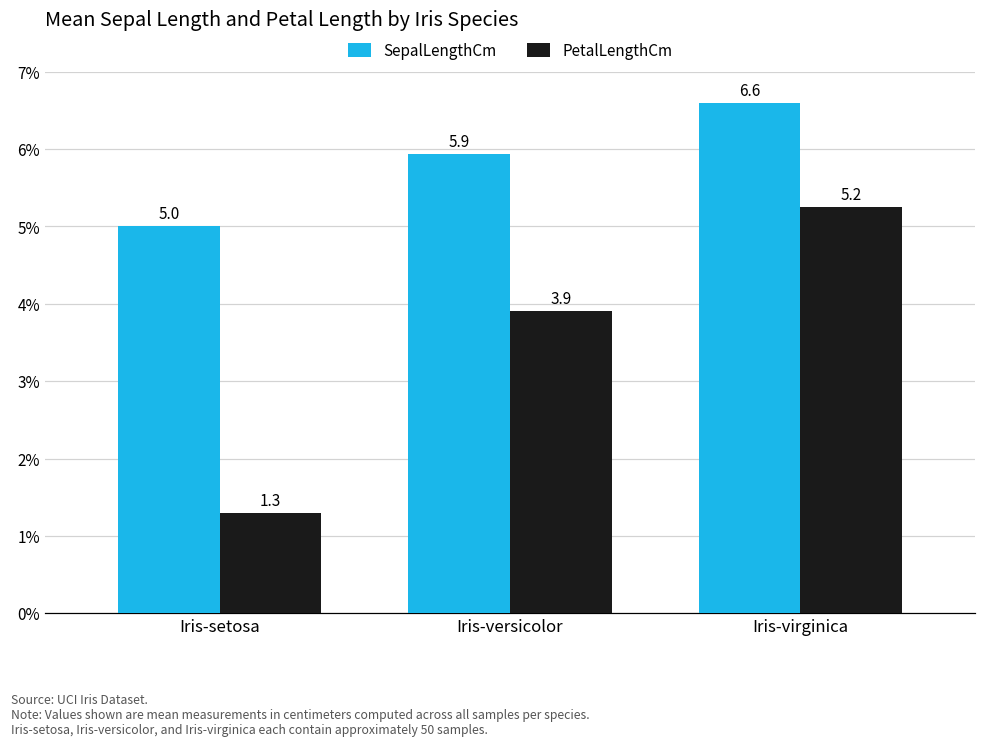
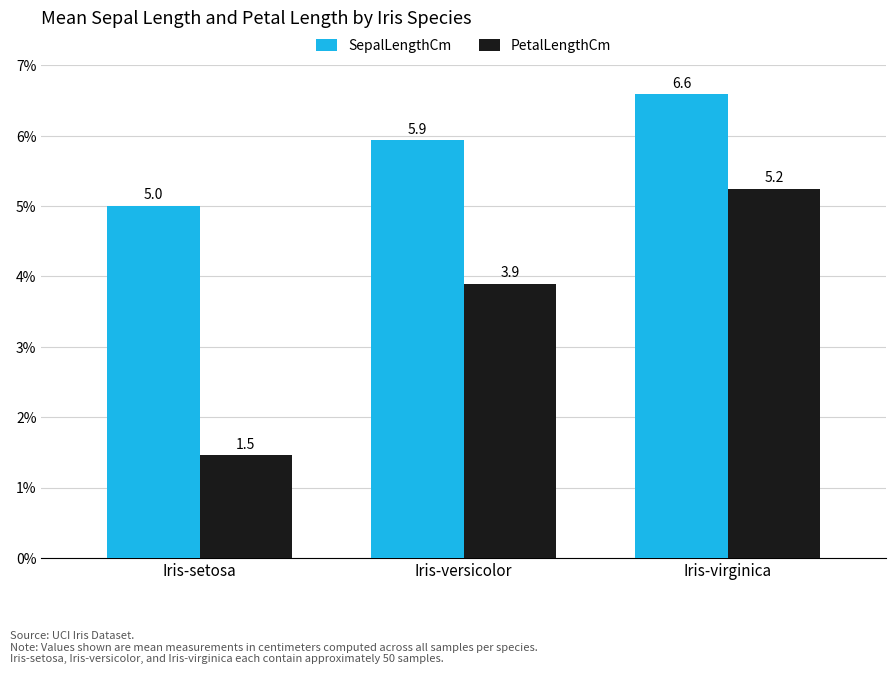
  {
    "SepalLengthCm": {
      "Iris-setosa": 5.0,
      "Iris-versicolor": 5.9,
      "Iris-virginica": 6.6
    },
    "PetalLengthCm": {
-     "Iris-setosa": 1.3,
+     "Iris-setosa": 1.5,
      "Iris-versicolor": 3.9,
      "Iris-virginica": 5.2
    }
  }
